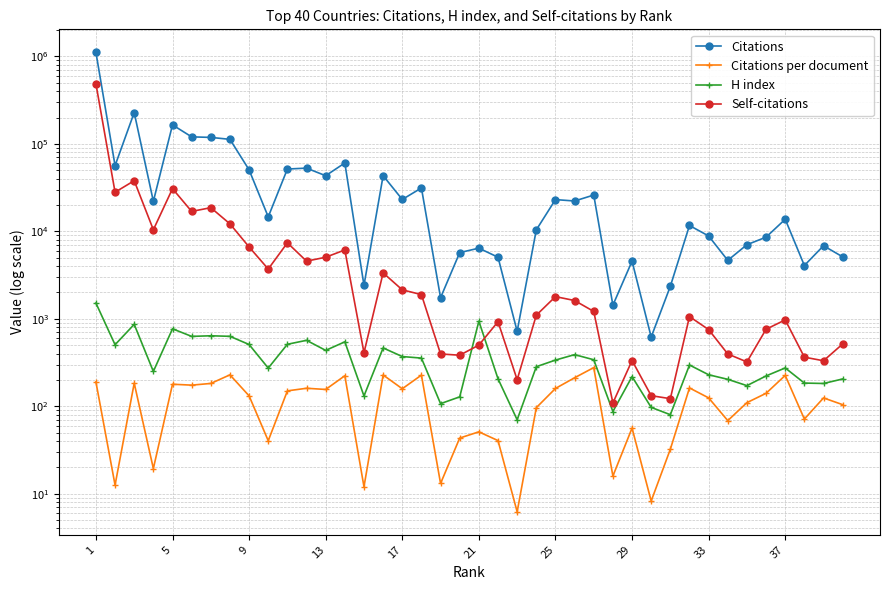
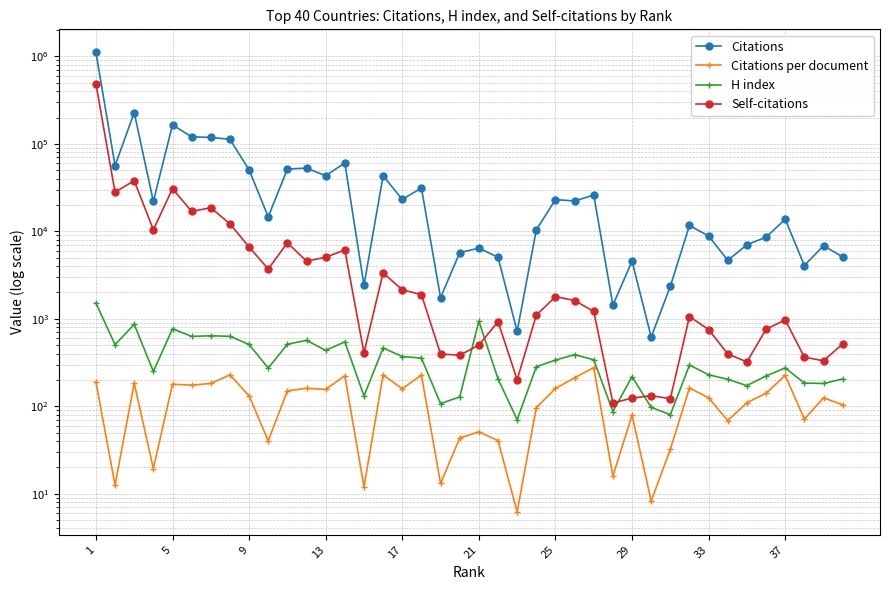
  {
    "Citations": {
      "1": 1100000,
      "5": 160000,
      "9": 50000,
      "13": 40000,
      "17": 23000,
      "21": 6000,
      "25": 23000,
      "29": 5000,
      "33": 9000,
      "37": 14000
    },
    "Citations per document": {
      "1": 190,
      "5": 180,
      "9": 130,
      "13": 160,
      "17": 160,
      "21": 50,
      "25": 160,
-     "29": 60,
+     "29": 80,
      "33": 120,
      "37": 230
    },
    "H index": {
      "1": 1500,
      "5": 800,
      "9": 500,
      "13": 400,
      "17": 370,
      "21": 900,
      "25": 340,
      "29": 220,
      "33": 230,
      "37": 270
    },
    "Self-citations": {
      "1": 500000,
      "5": 31000,
      "9": 7000,
      "13": 5000,
      "17": 2100,
      "21": 500,
      "25": 1800,
-     "29": 330,
+     "29": 120,
      "33": 800,
      "37": 1000
    }
  }
